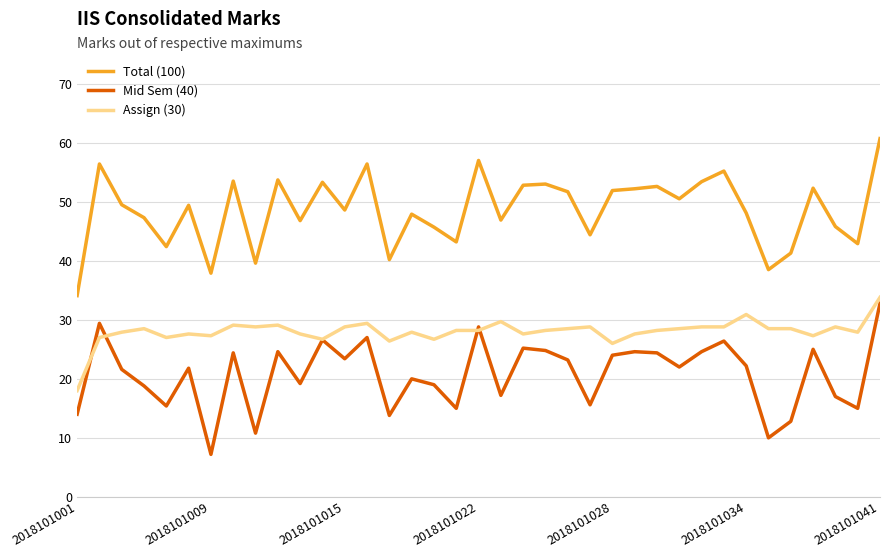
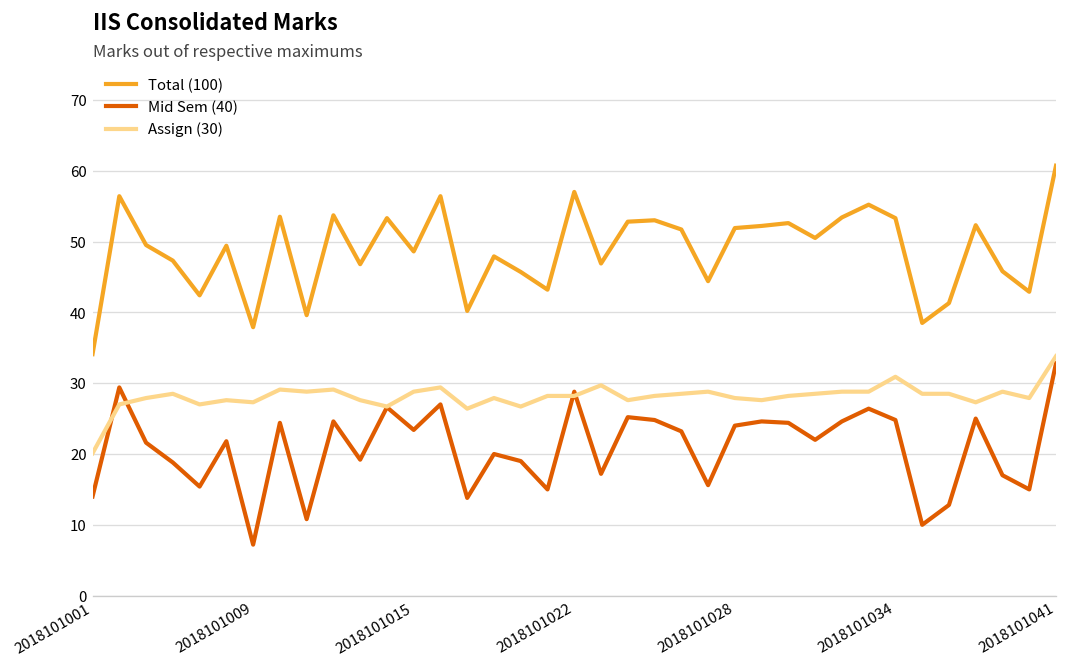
  {
    "Total (100)": {
      "2018101001": 34,
      "2018101009": 38,
      "2018101015": 49,
      "2018101022": 57,
      "2018101028": 52,
-     "2018101034": 48,
+     "2018101034": 53,
      "2018101041": 61
    },
    "Mid Sem (40)": {
      "2018101001": 14,
      "2018101009": 7,
      "2018101015": 23,
      "2018101022": 29,
      "2018101028": 24,
-     "2018101034": 22,
+     "2018101034": 25,
      "2018101041": 33
    },
    "Assign (30)": {
-     "2018101001": 18,
+     "2018101001": 20,
      "2018101009": 27,
      "2018101015": 29,
      "2018101022": 28,
-     "2018101028": 26,
+     "2018101028": 28,
      "2018101034": 31,
      "2018101041": 34
    }
  }
